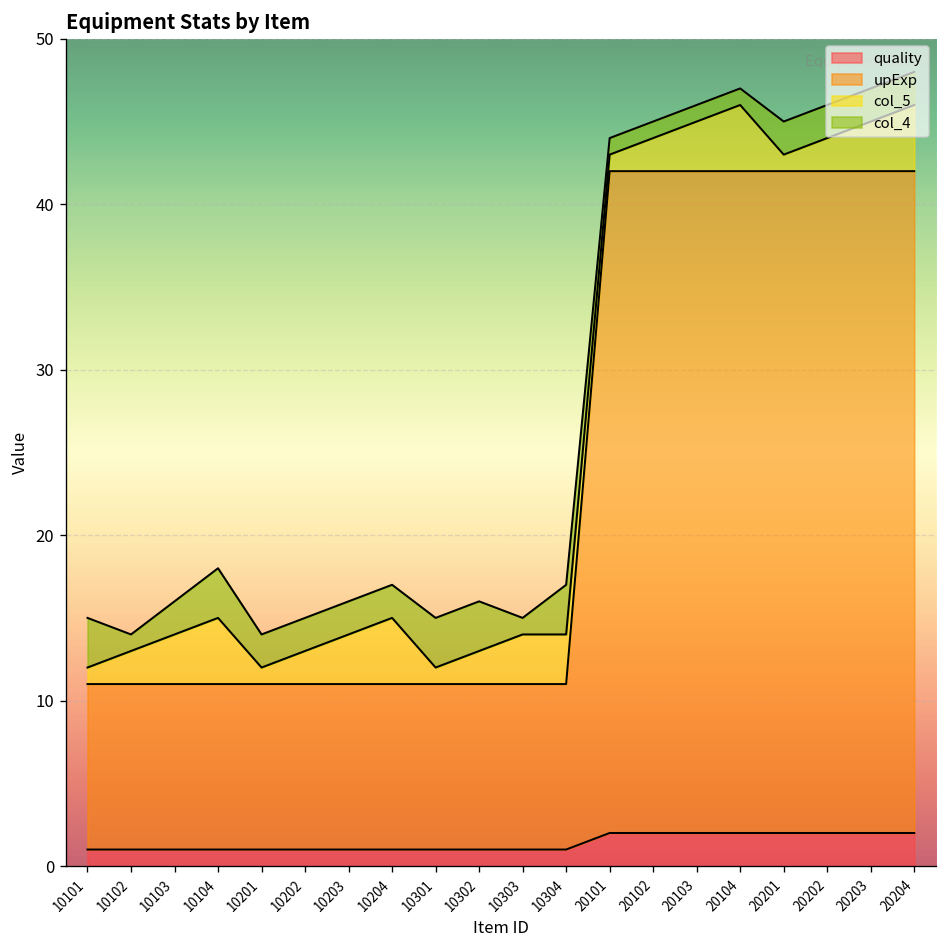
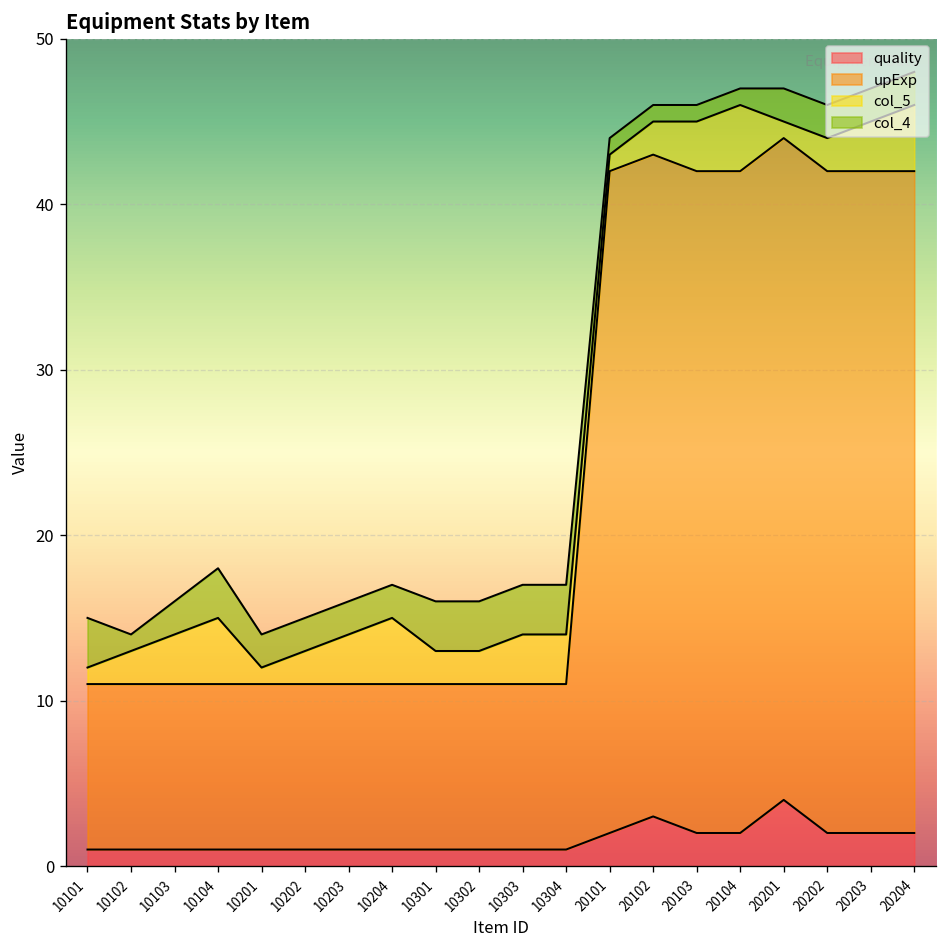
  {
    "quality": {
      "10101": 1,
      "10102": 1,
      "10103": 1,
      "10104": 1,
      "10201": 1,
      "10202": 1,
      "10203": 1,
      "10204": 1,
      "10301": 1,
      "10302": 1,
      "10303": 1,
      "10304": 1,
      "20101": 2,
-     "20102": 2,
+     "20102": 3,
      "20103": 2,
      "20104": 2,
-     "20201": 2,
+     "20201": 4,
      "20202": 2,
      "20203": 2,
      "20204": 2
    },
    "upExp": {
      "10101": 10,
      "10102": 10,
      "10103": 10,
      "10104": 10,
      "10201": 10,
      "10202": 10,
      "10203": 10,
      "10204": 10,
      "10301": 10,
      "10302": 10,
      "10303": 10,
      "10304": 10,
      "20101": 40,
      "20102": 40,
      "20103": 40,
      "20104": 40,
      "20201": 40,
      "20202": 40,
      "20203": 40,
      "20204": 40
    },
    "col_5": {
      "10101": 1,
      "10102": 2,
      "10103": 3,
      "10104": 4,
      "10201": 1,
      "10202": 2,
      "10203": 3,
      "10204": 4,
-     "10301": 1,
+     "10301": 2,
      "10302": 2,
      "10303": 3,
      "10304": 3,
      "20101": 1,
      "20102": 2,
      "20103": 3,
      "20104": 4,
      "20201": 1
    },
    "col_4": {
      "10101": 3,
      "10102": 1,
      "10103": 2,
      "10104": 3,
      "10201": 2,
      "10202": 2,
      "10203": 2,
      "10204": 2,
      "10301": 3,
      "10302": 3,
-     "10303": 1,
+     "10303": 3,
      "10304": 3,
      "20101": 1,
      "20102": 1,
      "20103": 1,
      "20104": 1,
      "20201": 2
    }
  }
